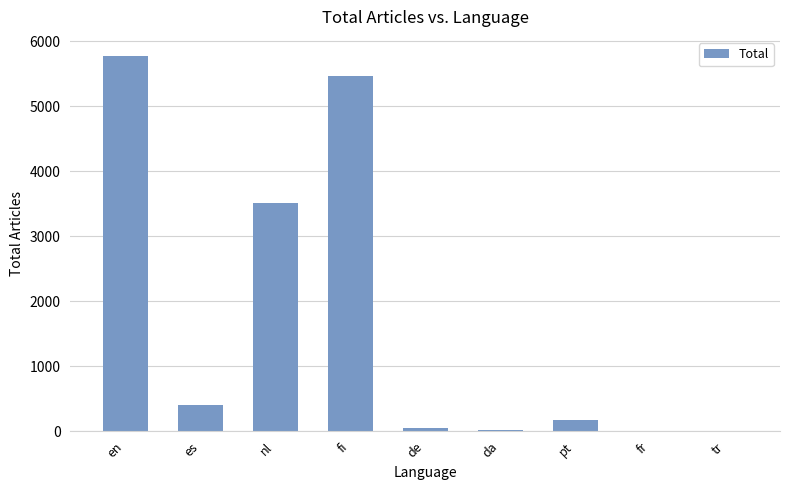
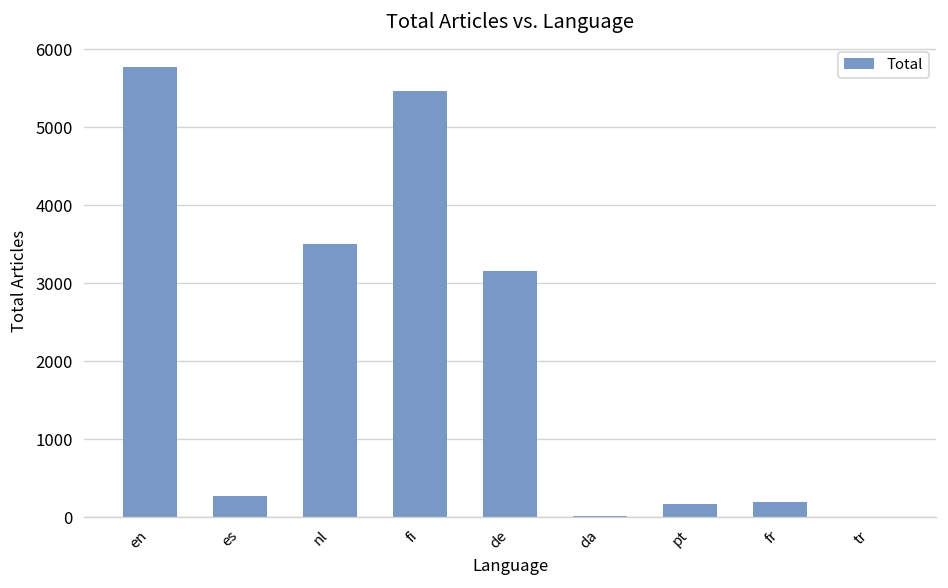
  {
    "en": 5800,
-   "es": 400,
+   "es": 300,
    "nl": 3500,
    "fi": 5500,
-   "de": 100,
+   "de": 3200,
    "pt": 200,
-   "fr": 0
+   "fr": 200
  }
